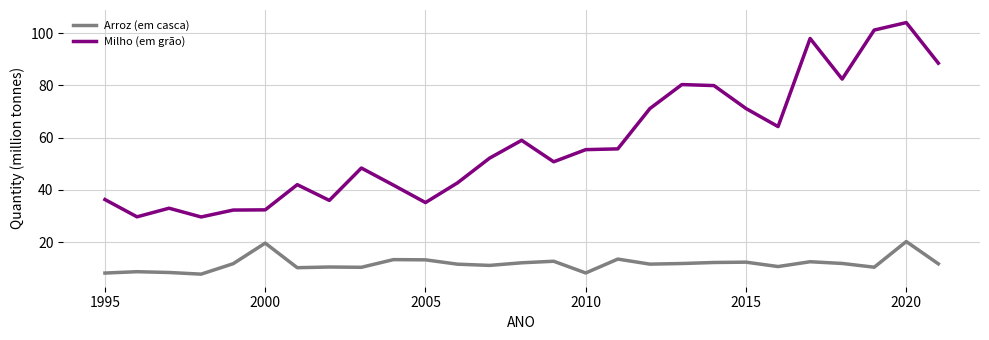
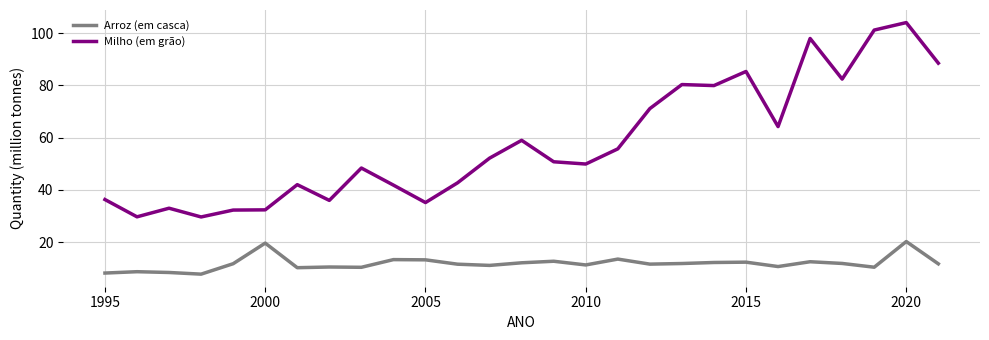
  {
    "Arroz (em casca)": {
      "1995": 8,
      "2000": 20,
      "2005": 13,
-     "2010": 8,
+     "2010": 11,
      "2015": 12,
      "2020": 20
    },
    "Milho (em grão)": {
      "1995": 36,
      "2000": 32,
      "2005": 35,
-     "2010": 55,
-     "2015": 71,
+     "2010": 50,
+     "2015": 85,
      "2020": 104
    }
  }
